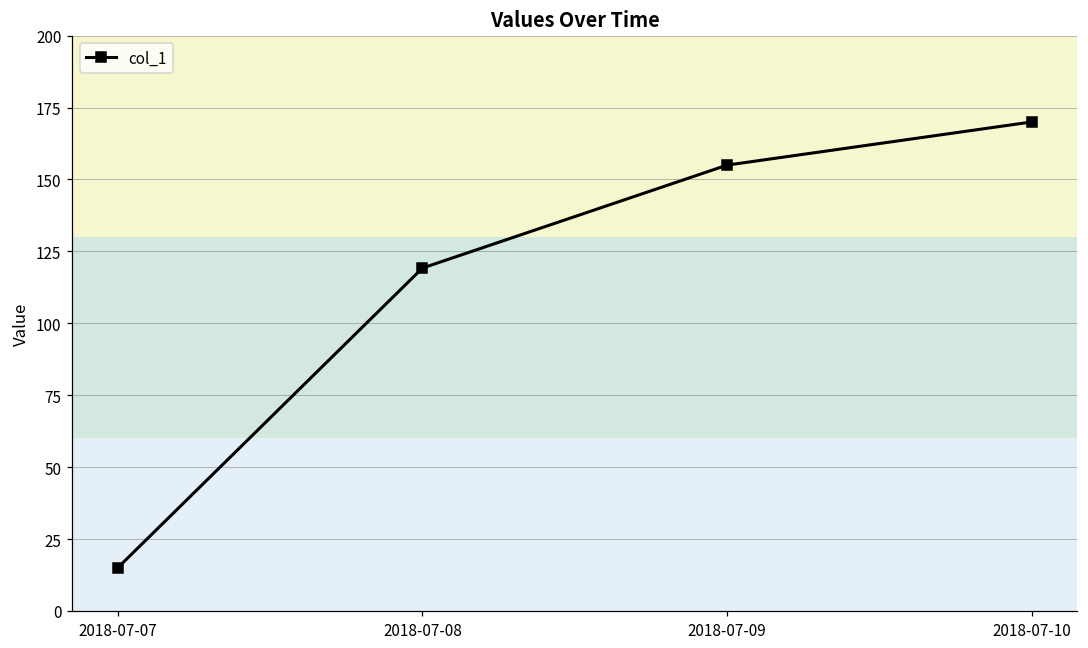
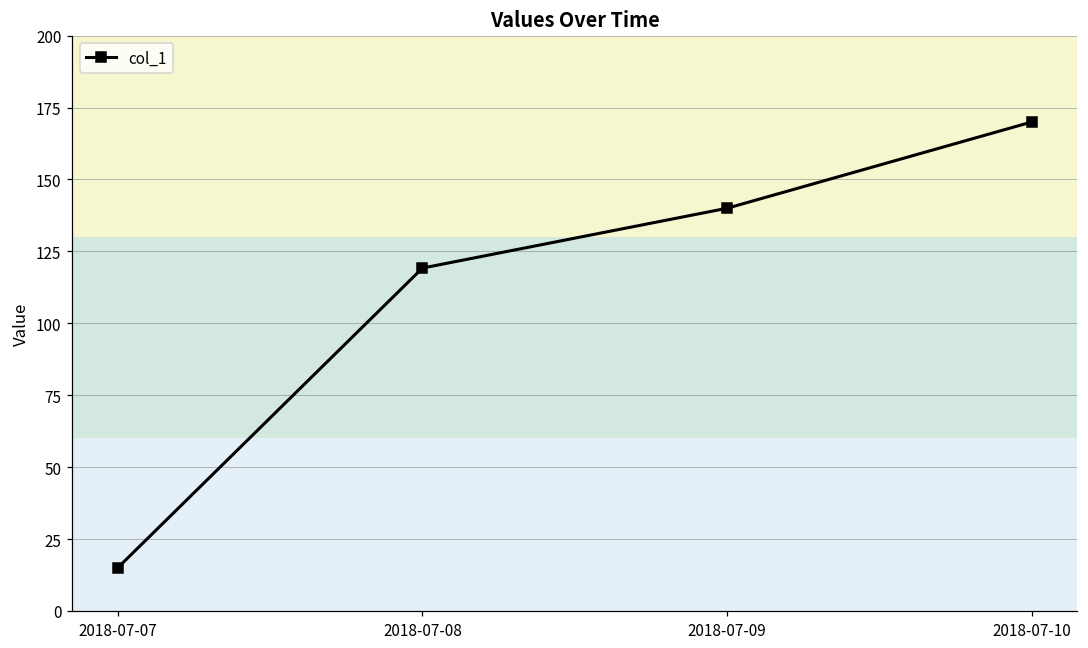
  {
    "2018-07-07": 15,
    "2018-07-08": 119,
-   "2018-07-09": 155,
+   "2018-07-09": 140,
    "2018-07-10": 170
  }
